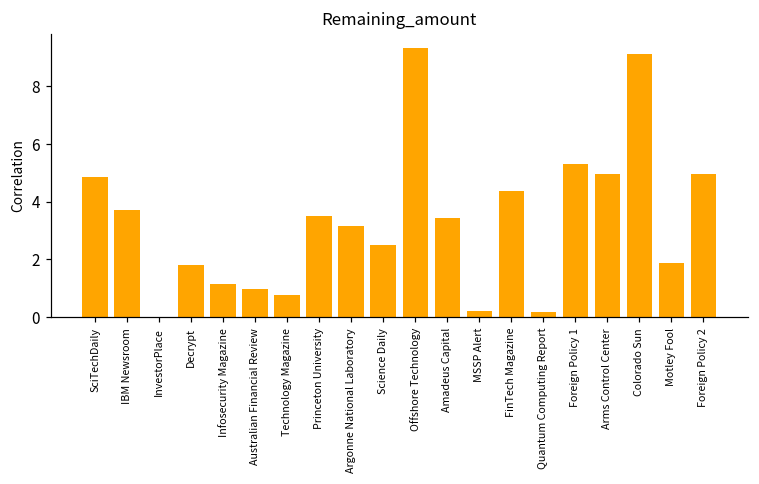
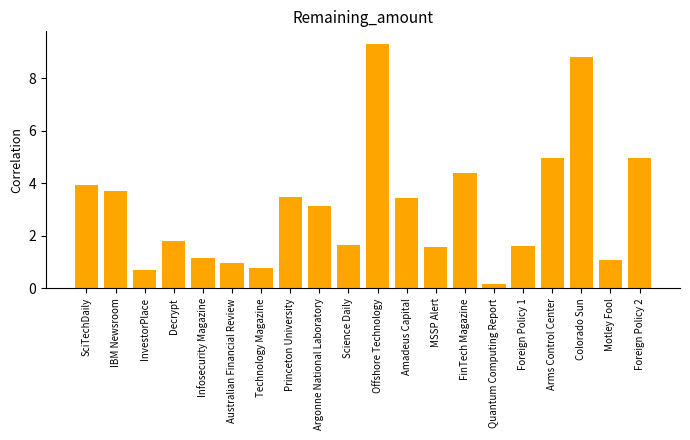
  {
-   "SciTechDaily": 4.9,
+   "SciTechDaily": 3.9,
    "IBM Newsroom": 3.7,
-   "InvestorPlace": 0.0,
+   "InvestorPlace": 0.7,
    "Decrypt": 1.8,
    "Infosecurity Magazine": 1.2,
    "Australian Financial Review": 1.0,
    "Technology Magazine": 0.8,
    "Princeton University": 3.5,
    "Argonne National Laboratory": 3.2,
-   "Science Daily": 2.5,
+   "Science Daily": 1.6,
    "Offshore Technology": 9.3,
    "Amadeus Capital": 3.5,
-   "MSSP Alert": 0.2,
+   "MSSP Alert": 1.6,
    "FinTech Magazine": 4.4,
    "Quantum Computing Report": 0.2,
-   "Foreign Policy 1": 5.3,
+   "Foreign Policy 1": 1.6,
    "Arms Control Center": 5.0,
-   "Colorado Sun": 9.1,
-   "Motley Fool": 1.9,
+   "Colorado Sun": 8.8,
+   "Motley Fool": 1.1,
    "Foreign Policy 2": 4.9
  }
